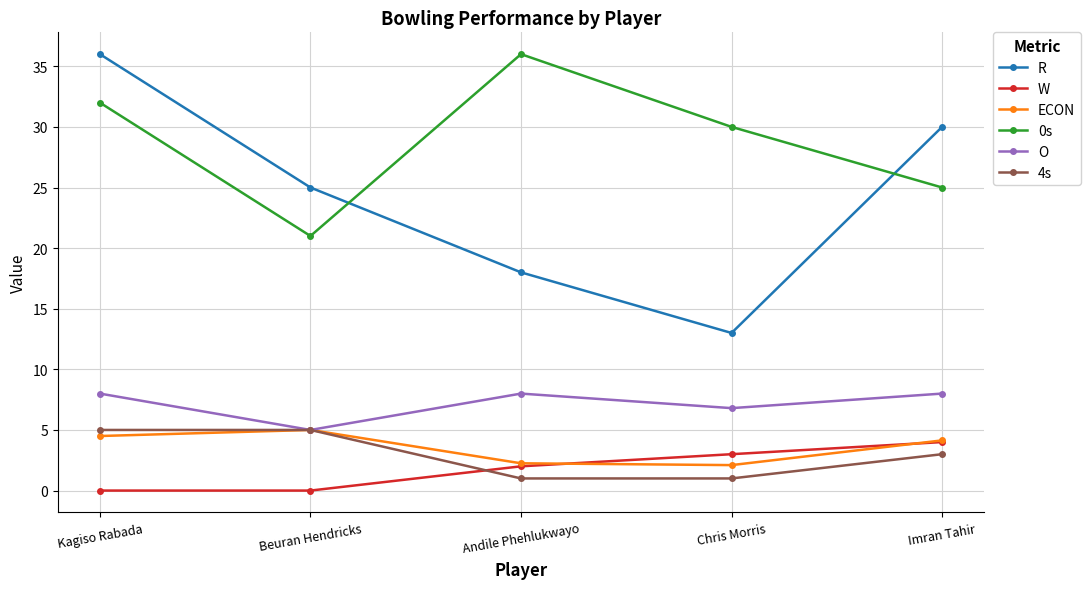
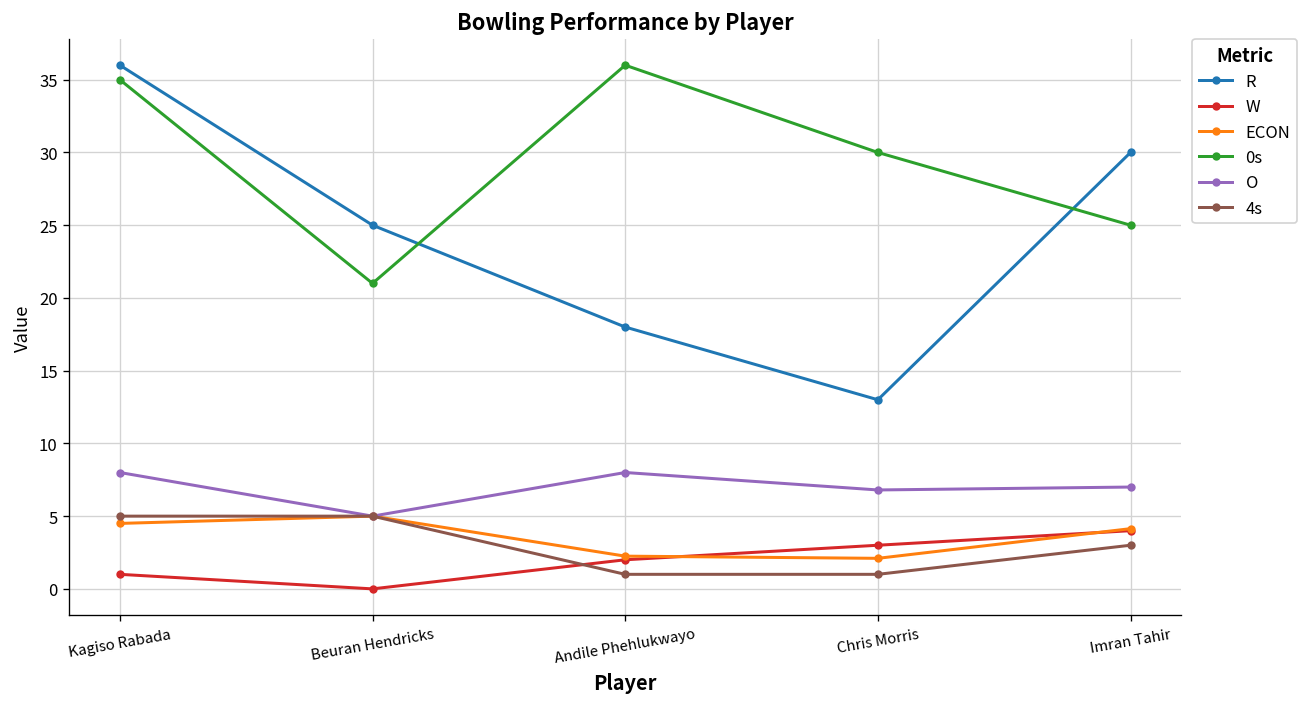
  {
    "R": {
      "Kagiso Rabada": 36,
      "Beuran Hendricks": 25,
      "Andile Phehlukwayo": 18,
      "Chris Morris": 13,
      "Imran Tahir": 30
    },
    "W": {
-     "Kagiso Rabada": 0,
+     "Kagiso Rabada": 1,
      "Beuran Hendricks": 0,
      "Andile Phehlukwayo": 2,
      "Chris Morris": 3
    },
    "ECON": {
      "Kagiso Rabada": 4.5,
      "Andile Phehlukwayo": 2.3,
      "Chris Morris": 2
    },
    "0s": {
-     "Kagiso Rabada": 32,
+     "Kagiso Rabada": 35,
      "Beuran Hendricks": 21,
      "Andile Phehlukwayo": 36,
      "Chris Morris": 30,
      "Imran Tahir": 25
    },
    "O": {
      "Kagiso Rabada": 8,
      "Andile Phehlukwayo": 8,
      "Chris Morris": 7,
-     "Imran Tahir": 8
+     "Imran Tahir": 7
    },
    "4s": {
      "Kagiso Rabada": 5,
      "Andile Phehlukwayo": 1,
      "Chris Morris": 1,
      "Imran Tahir": 3
    }
  }
